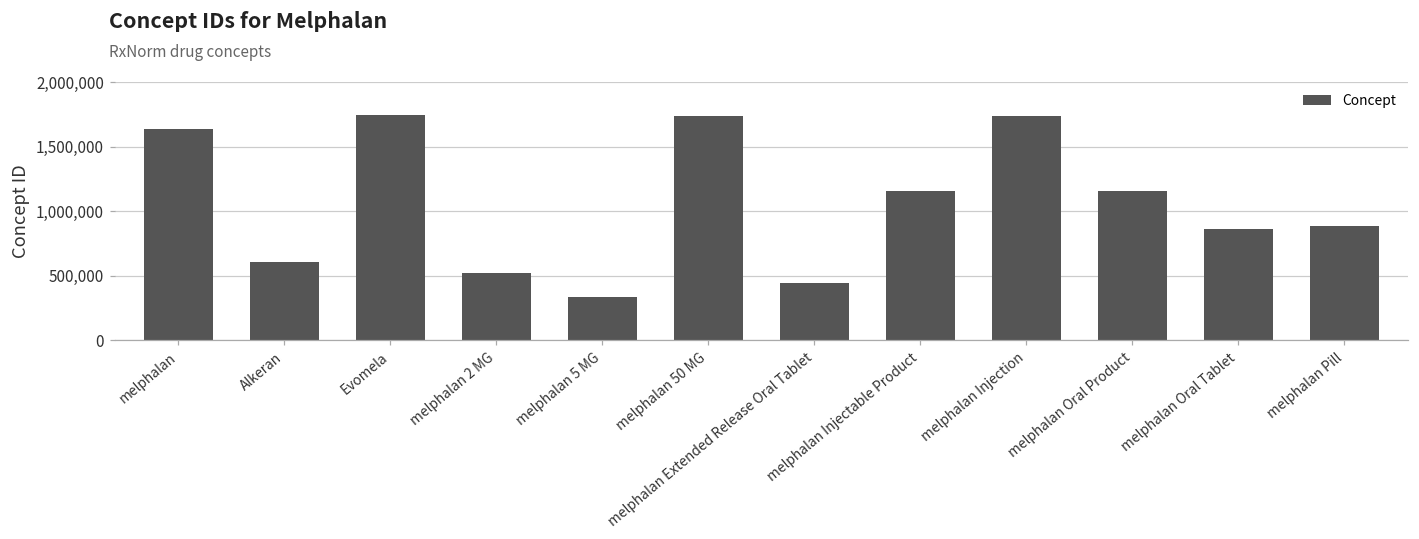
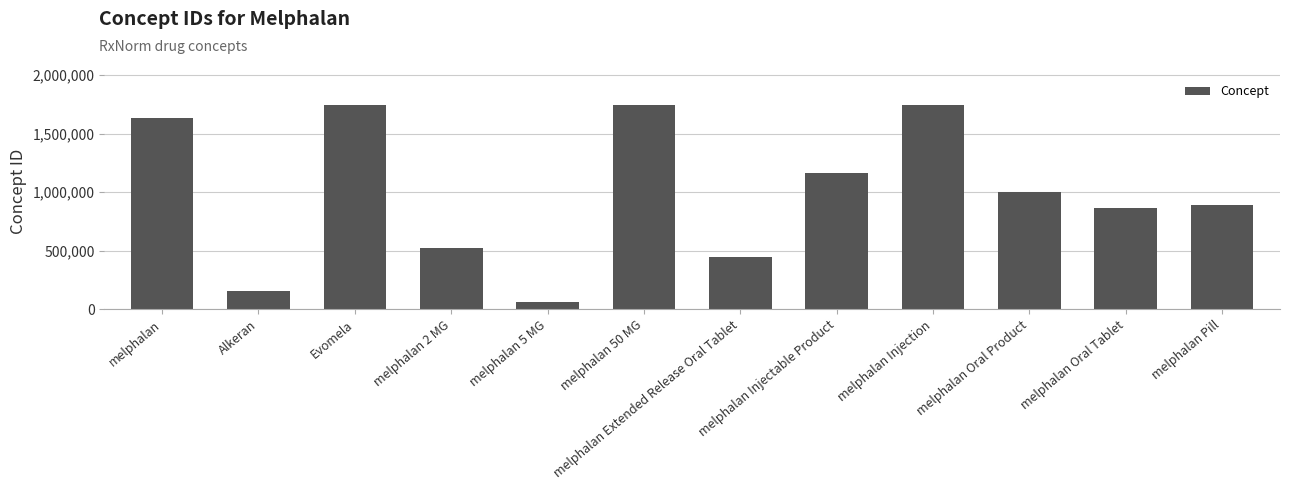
  {
    "melphalan": "1,640,000",
-   "Alkeran": "610,000",
+   "Alkeran": "150,000",
    "Evomela": "1,750,000",
    "melphalan 2 MG": "520,000",
-   "melphalan 5 MG": "330,000",
+   "melphalan 5 MG": "60,000",
    "melphalan 50 MG": "1,740,000",
    "melphalan Extended Release Oral Tablet": "450,000",
    "melphalan Injectable Product": "1,160,000",
    "melphalan Injection": "1,740,000",
-   "melphalan Oral Product": "1,160,000",
+   "melphalan Oral Product": "1,000,000",
    "melphalan Oral Tablet": "860,000",
    "melphalan Pill": "890,000"
  }
